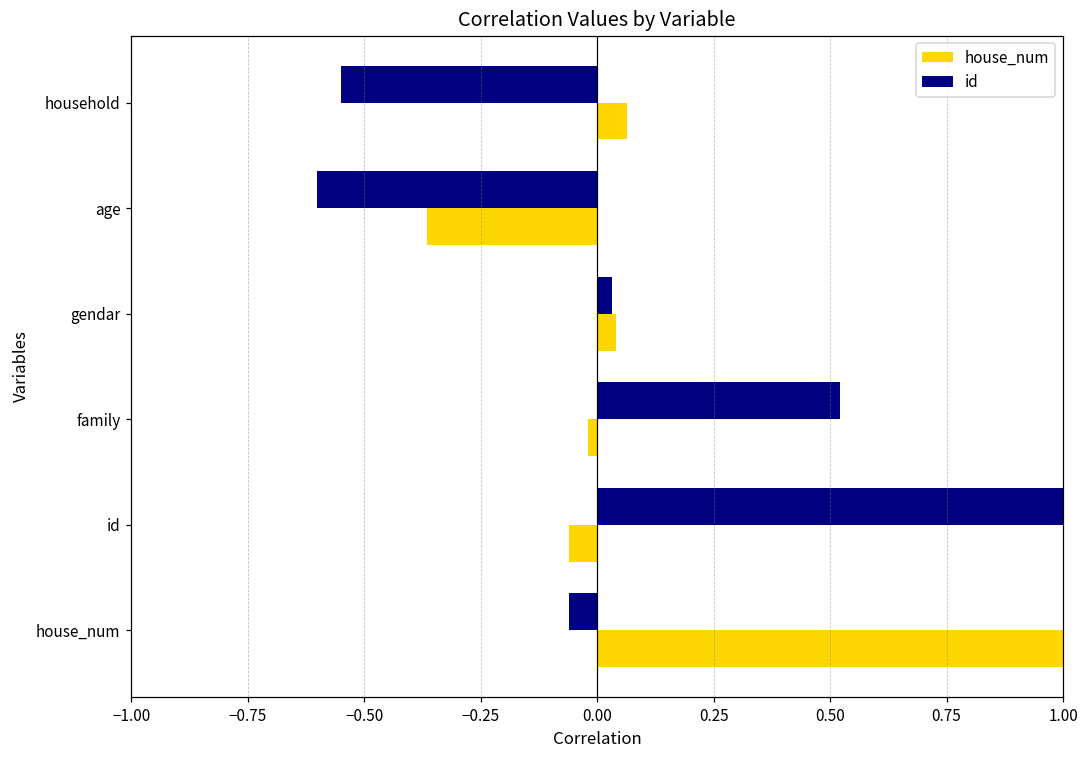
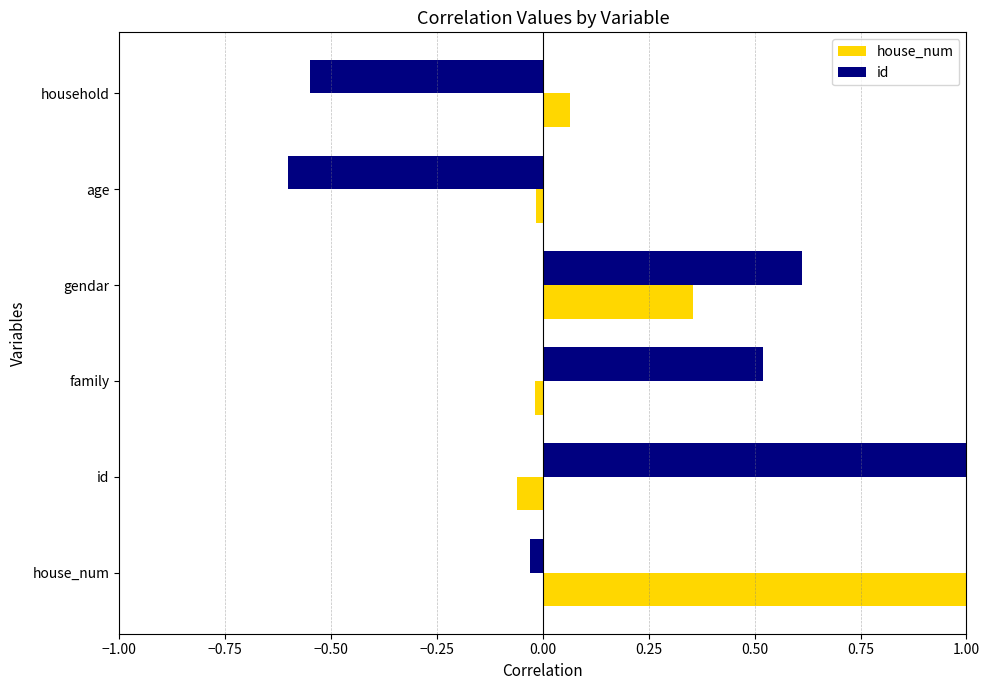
  {
    "house_num": {
      "household": 0.06,
-     "age": -0.36,
-     "gendar": 0.04,
+     "age": -0.02,
+     "gendar": 0.35,
      "family": -0.02,
      "id": -0.06,
      "house_num": 1.00
    },
    "id": {
      "household": -0.55,
      "age": -0.60,
-     "gendar": 0.03,
+     "gendar": 0.61,
      "family": 0.52,
      "id": 1.00,
-     "house_num": -0.06
+     "house_num": -0.03
    }
  }
